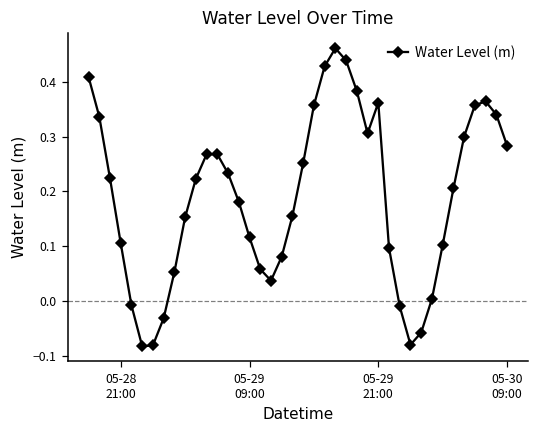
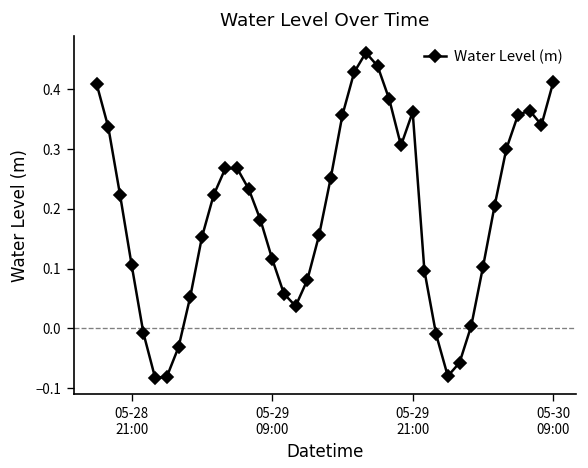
  {
    "05-28 21:00": 0.11,
    "05-29 09:00": 0.12,
    "05-29 21:00": 0.36,
-   "05-30 09:00": 0.28
+   "05-30 09:00": 0.41
  }
